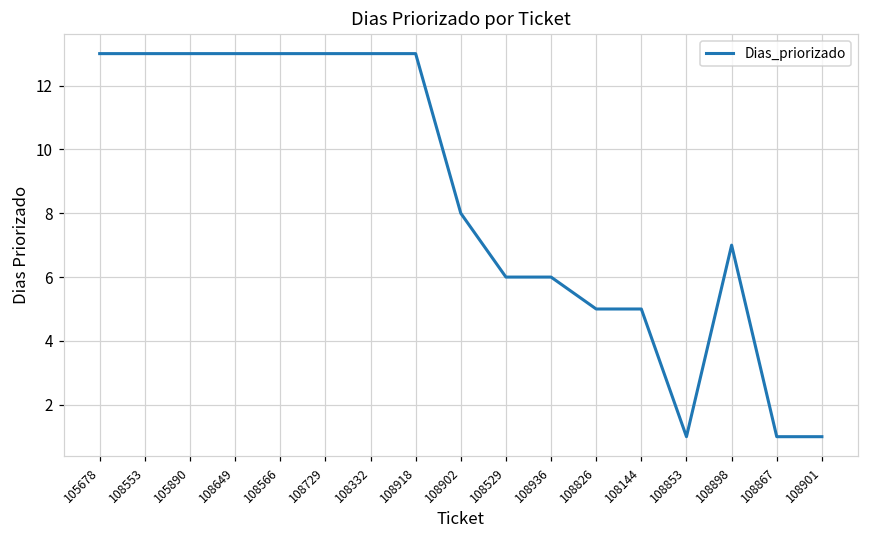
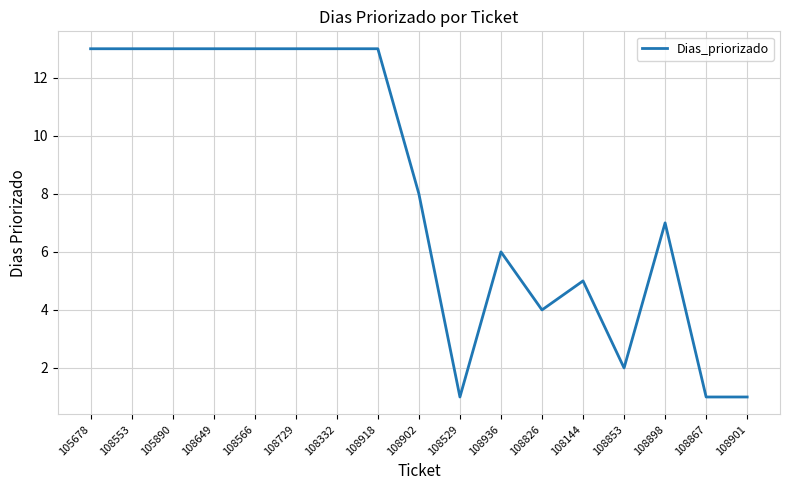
  {
    "105678": 13,
    "108553": 13,
    "105890": 13,
    "108649": 13,
    "108566": 13,
    "108729": 13,
    "108332": 13,
    "108918": 13,
    "108902": 8,
-   "108529": 6,
+   "108529": 1,
    "108936": 6,
-   "108826": 5,
+   "108826": 4,
    "108144": 5,
-   "108853": 1,
+   "108853": 2,
    "108898": 7,
    "108867": 1,
    "108901": 1
  }
